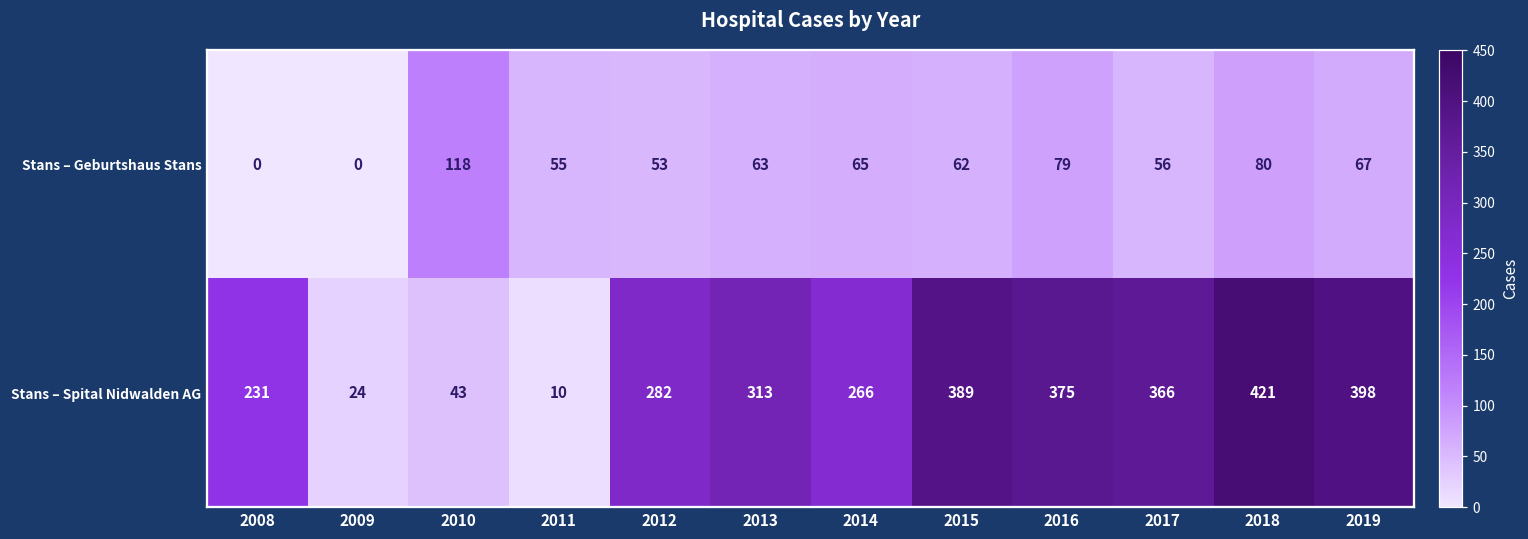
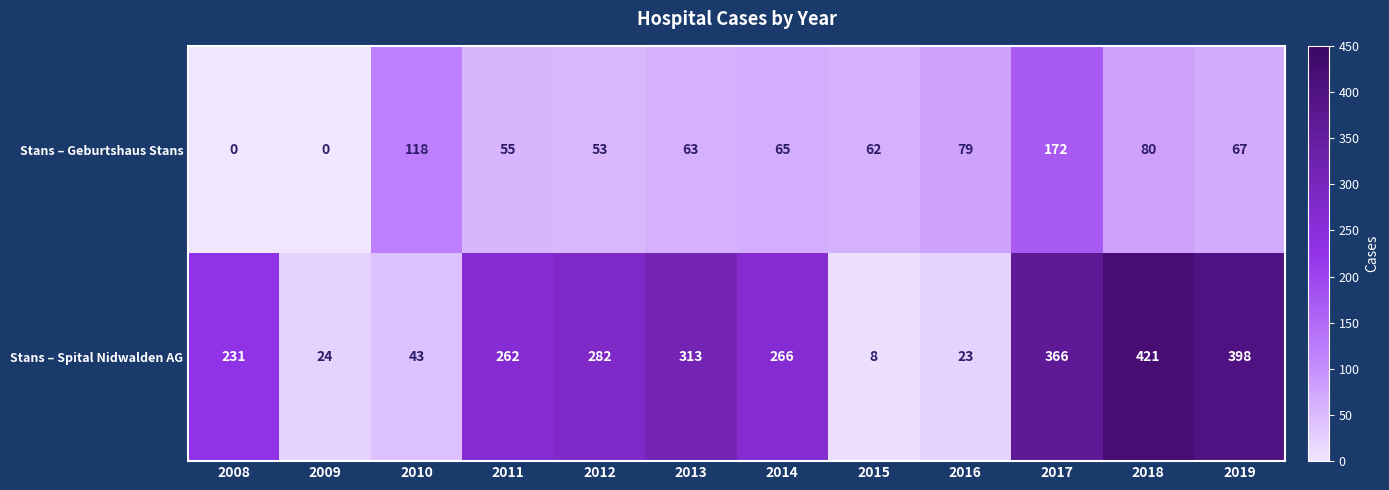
  {
    "Stans – Geburtshaus Stans": {
      "2008": 0,
      "2009": 0,
      "2010": 118,
      "2011": 55,
      "2012": 53,
      "2013": 63,
      "2014": 65,
      "2015": 62,
      "2016": 79,
-     "2017": 56,
+     "2017": 172,
      "2018": 80,
      "2019": 67
    },
    "Stans – Spital Nidwalden AG": {
      "2008": 231,
      "2009": 24,
      "2010": 43,
-     "2011": 10,
+     "2011": 262,
      "2012": 282,
      "2013": 313,
      "2014": 266,
-     "2015": 389,
-     "2016": 375,
+     "2015": 8,
+     "2016": 23,
      "2017": 366,
      "2018": 421,
      "2019": 398
    }
  }
